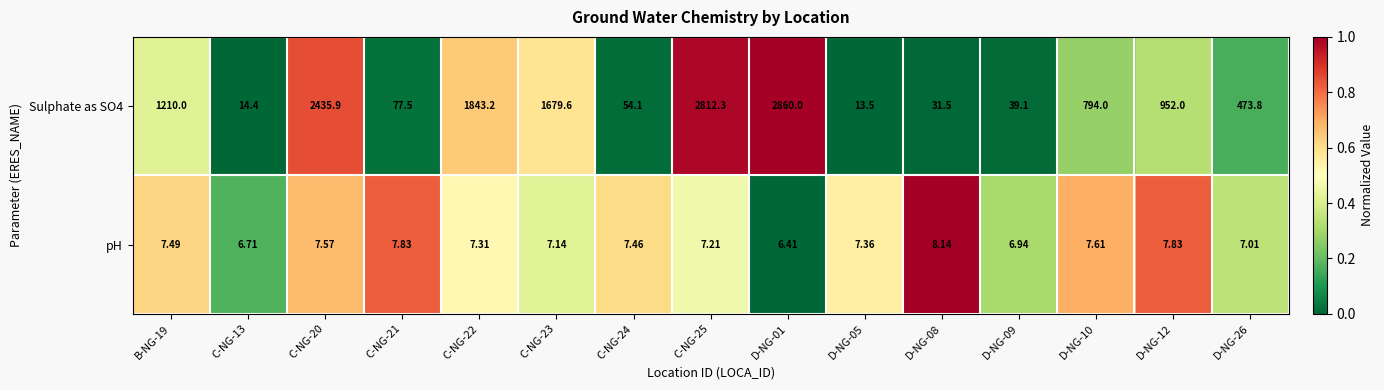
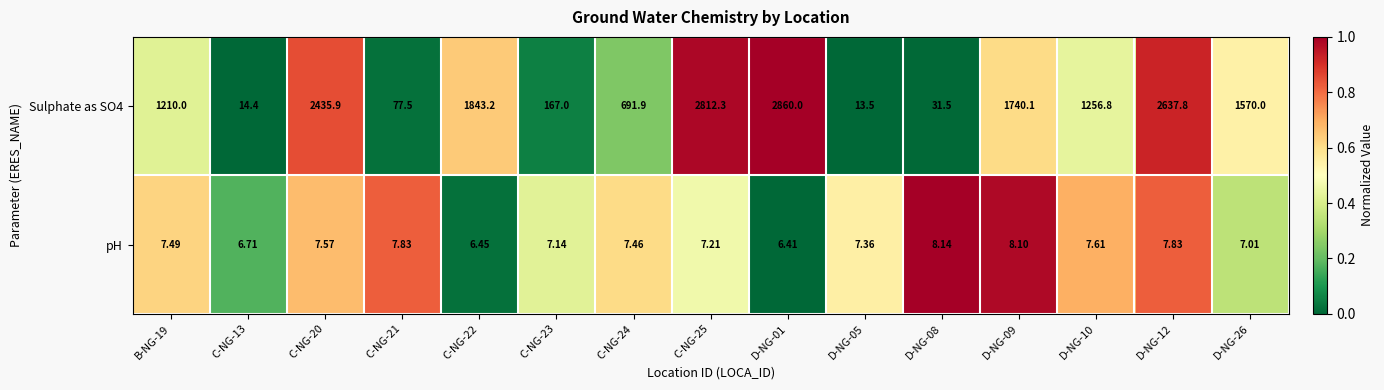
  {
    "Sulphate as SO4": {
      "B-NG-19": 1210.0,
      "C-NG-13": 14.4,
      "C-NG-20": 2435.9,
      "C-NG-21": 77.5,
      "C-NG-22": 1843.2,
-     "C-NG-23": 1679.6,
-     "C-NG-24": 54.1,
+     "C-NG-23": 167.0,
+     "C-NG-24": 691.9,
      "C-NG-25": 2812.3,
      "D-NG-01": 2860.0,
      "D-NG-05": 13.5,
      "D-NG-08": 31.5,
-     "D-NG-09": 39.1,
-     "D-NG-10": 794.0,
-     "D-NG-12": 952.0,
-     "D-NG-26": 473.8
+     "D-NG-09": 1740.1,
+     "D-NG-10": 1256.8,
+     "D-NG-12": 2637.8,
+     "D-NG-26": 1570.0
    },
    "pH": {
      "B-NG-19": 7.49,
      "C-NG-13": 6.71,
      "C-NG-20": 7.57,
      "C-NG-21": 7.83,
-     "C-NG-22": 7.31,
+     "C-NG-22": 6.45,
      "C-NG-23": 7.14,
      "C-NG-24": 7.46,
      "C-NG-25": 7.21,
      "D-NG-01": 6.41,
      "D-NG-05": 7.36,
      "D-NG-08": 8.14,
-     "D-NG-09": 6.94,
+     "D-NG-09": 8.10,
      "D-NG-10": 7.61,
      "D-NG-12": 7.83,
      "D-NG-26": 7.01
    }
  }
